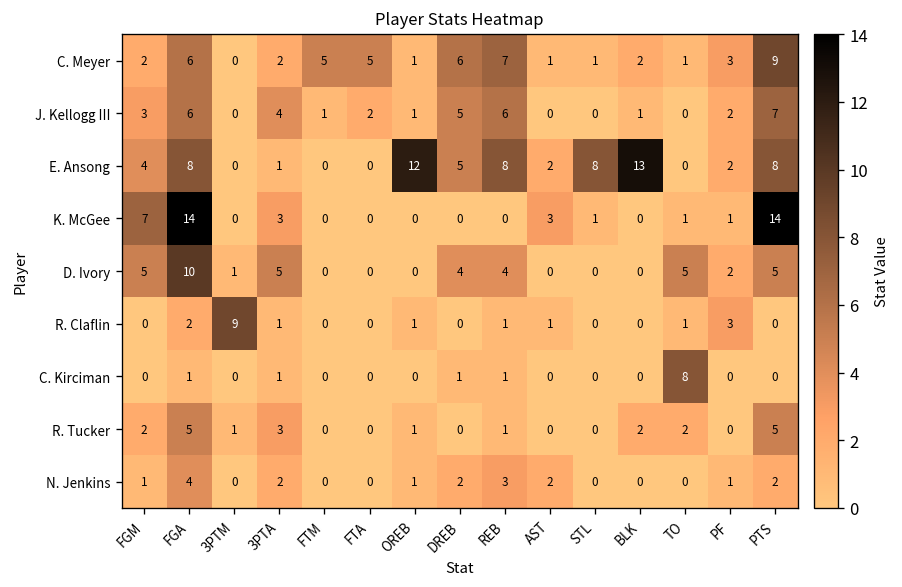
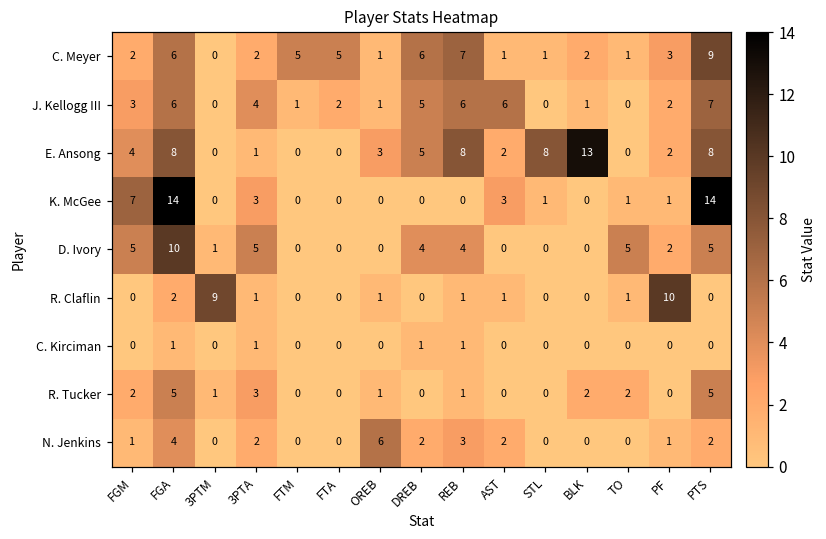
  {
    "C. Meyer": {
      "FGM": 2,
      "FGA": 6,
      "3PTM": 0,
      "3PTA": 2,
      "FTM": 5,
      "FTA": 5,
      "OREB": 1,
      "DREB": 6,
      "REB": 7,
      "AST": 1,
      "STL": 1,
      "BLK": 2,
      "TO": 1,
      "PF": 3,
      "PTS": 9
    },
    "J. Kellogg III": {
      "FGM": 3,
      "FGA": 6,
      "3PTM": 0,
      "3PTA": 4,
      "FTM": 1,
      "FTA": 2,
      "OREB": 1,
      "DREB": 5,
      "REB": 6,
-     "AST": 0,
+     "AST": 6,
      "STL": 0,
      "BLK": 1,
      "TO": 0,
      "PF": 2,
      "PTS": 7
    },
    "E. Ansong": {
      "FGM": 4,
      "FGA": 8,
      "3PTM": 0,
      "3PTA": 1,
      "FTM": 0,
      "FTA": 0,
-     "OREB": 12,
+     "OREB": 3,
      "DREB": 5,
      "REB": 8,
      "AST": 2,
      "STL": 8,
      "BLK": 13,
      "TO": 0,
      "PF": 2,
      "PTS": 8
    },
    "K. McGee": {
      "FGM": 7,
      "FGA": 14,
      "3PTM": 0,
      "3PTA": 3,
      "FTM": 0,
      "FTA": 0,
      "OREB": 0,
      "DREB": 0,
      "REB": 0,
      "AST": 3,
      "STL": 1,
      "BLK": 0,
      "TO": 1,
      "PF": 1,
      "PTS": 14
    },
    "D. Ivory": {
      "FGM": 5,
      "FGA": 10,
      "3PTM": 1,
      "3PTA": 5,
      "FTM": 0,
      "FTA": 0,
      "OREB": 0,
      "DREB": 4,
      "REB": 4,
      "AST": 0,
      "STL": 0,
      "BLK": 0,
      "TO": 5,
      "PF": 2,
      "PTS": 5
    },
    "R. Claflin": {
      "FGM": 0,
      "FGA": 2,
      "3PTM": 9,
      "3PTA": 1,
      "FTM": 0,
      "FTA": 0,
      "OREB": 1,
      "DREB": 0,
      "REB": 1,
      "AST": 1,
      "STL": 0,
      "BLK": 0,
      "TO": 1,
-     "PF": 3,
+     "PF": 10,
      "PTS": 0
    },
    "C. Kirciman": {
      "FGM": 0,
      "FGA": 1,
      "3PTM": 0,
      "3PTA": 1,
      "FTM": 0,
      "FTA": 0,
      "OREB": 0,
      "DREB": 1,
      "REB": 1,
      "AST": 0,
      "STL": 0,
      "BLK": 0,
-     "TO": 8,
+     "TO": 0,
      "PF": 0,
      "PTS": 0
    },
    "R. Tucker": {
      "FGM": 2,
      "FGA": 5,
      "3PTM": 1,
      "3PTA": 3,
      "FTM": 0,
      "FTA": 0,
      "OREB": 1,
      "DREB": 0,
      "REB": 1,
      "AST": 0,
      "STL": 0,
      "BLK": 2,
      "TO": 2,
      "PF": 0,
      "PTS": 5
    },
    "N. Jenkins": {
      "FGM": 1,
      "FGA": 4,
      "3PTM": 0,
      "3PTA": 2,
      "FTM": 0,
      "FTA": 0,
-     "OREB": 1,
+     "OREB": 6,
      "DREB": 2,
      "REB": 3,
      "AST": 2,
      "STL": 0,
      "BLK": 0,
      "TO": 0,
      "PF": 1,
      "PTS": 2
    }
  }
